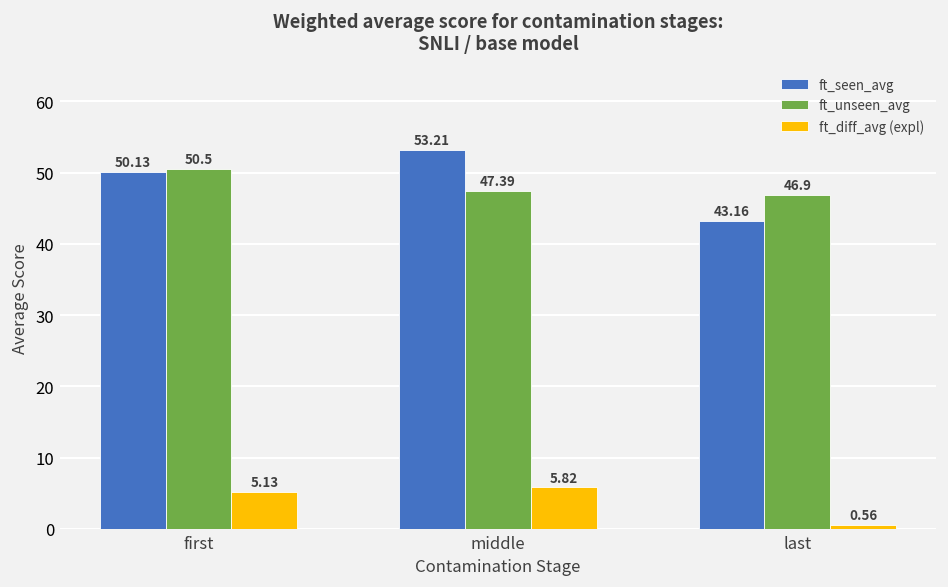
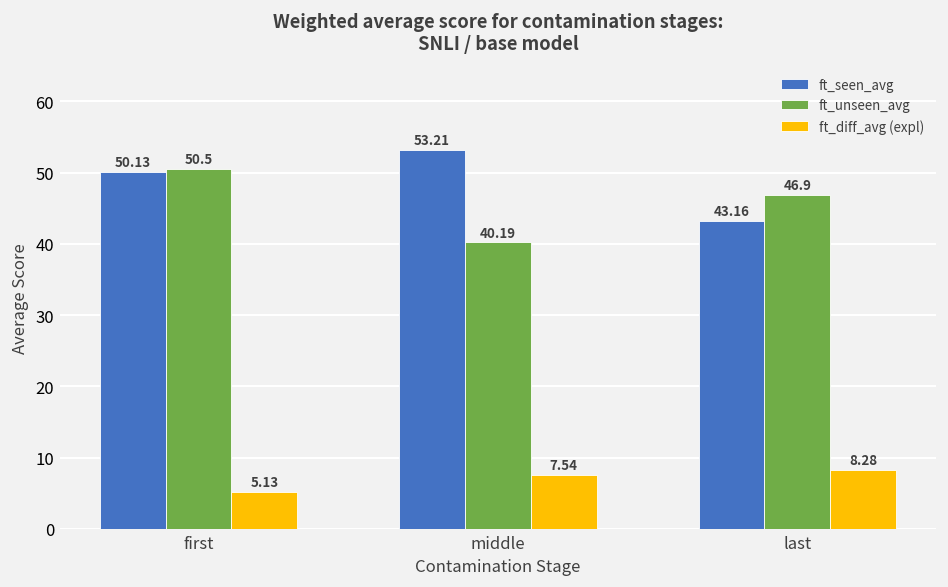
  {
    "ft_seen_avg": {
      "first": 50.13,
      "middle": 53.21,
      "last": 43.16
    },
    "ft_unseen_avg": {
      "first": 50.5,
-     "middle": 47.39,
+     "middle": 40.19,
      "last": 46.9
    },
    "ft_diff_avg (expl)": {
      "first": 5.13,
-     "middle": 5.82,
-     "last": 0.56
+     "middle": 7.54,
+     "last": 8.28
    }
  }
